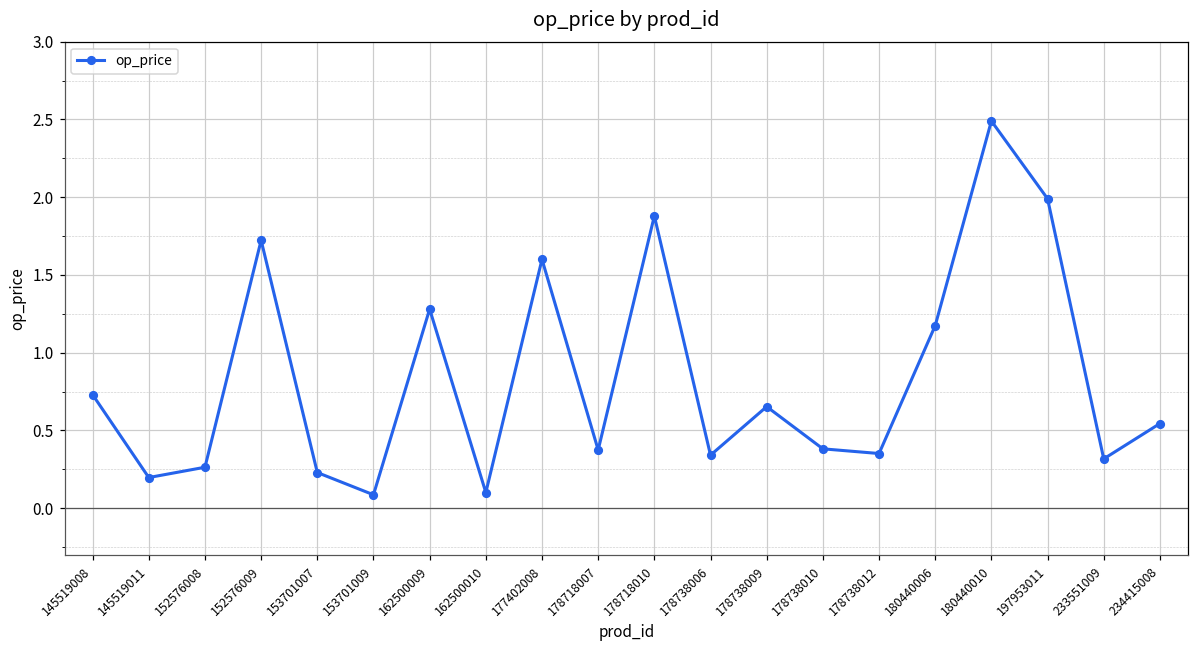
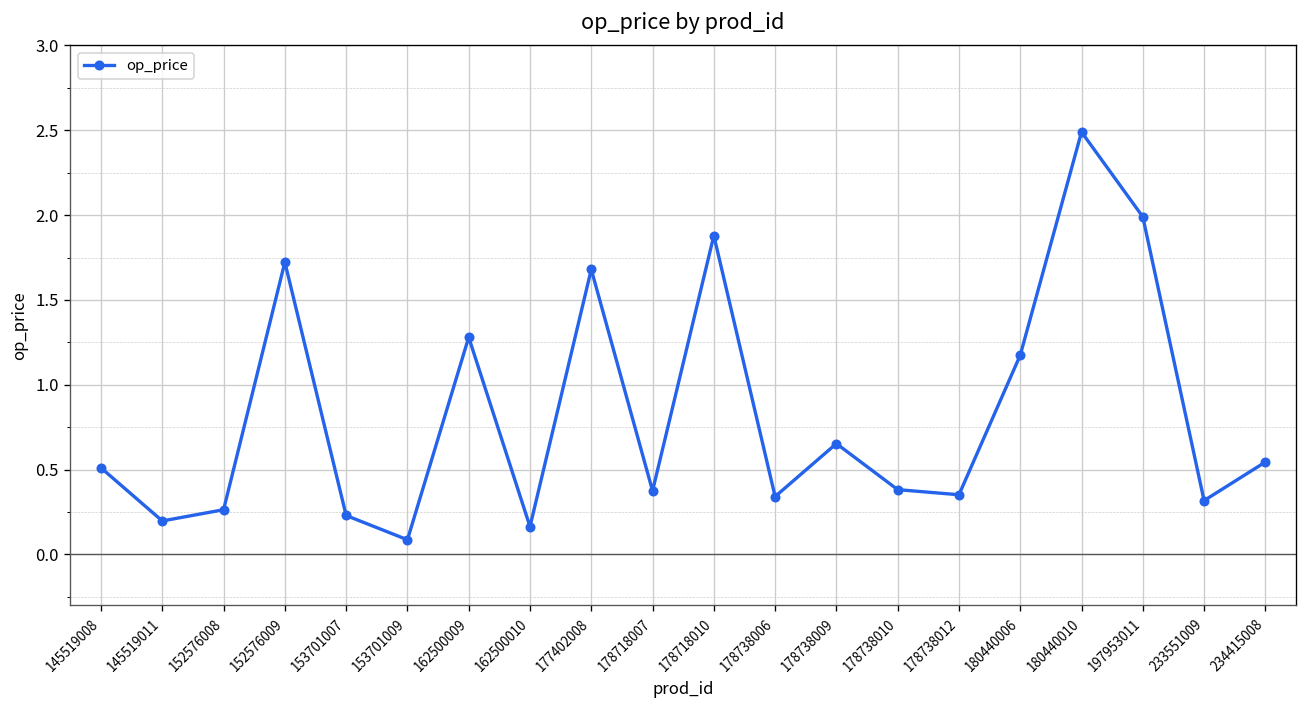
  {
-   "145519008": 0.73,
+   "145519008": 0.51,
    "145519011": 0.20,
    "152576008": 0.26,
    "152576009": 1.72,
    "153701007": 0.23,
    "153701009": 0.09,
    "162500009": 1.28,
-   "162500010": 0.10,
-   "177402008": 1.60,
+   "162500010": 0.16,
+   "177402008": 1.68,
    "178718007": 0.37,
    "178718010": 1.88,
    "178738006": 0.34,
    "178738009": 0.65,
    "178738010": 0.38,
    "178738012": 0.35,
    "180440006": 1.17,
    "180440010": 2.49,
    "197953011": 1.99,
    "233551009": 0.32,
    "234415008": 0.54
  }
